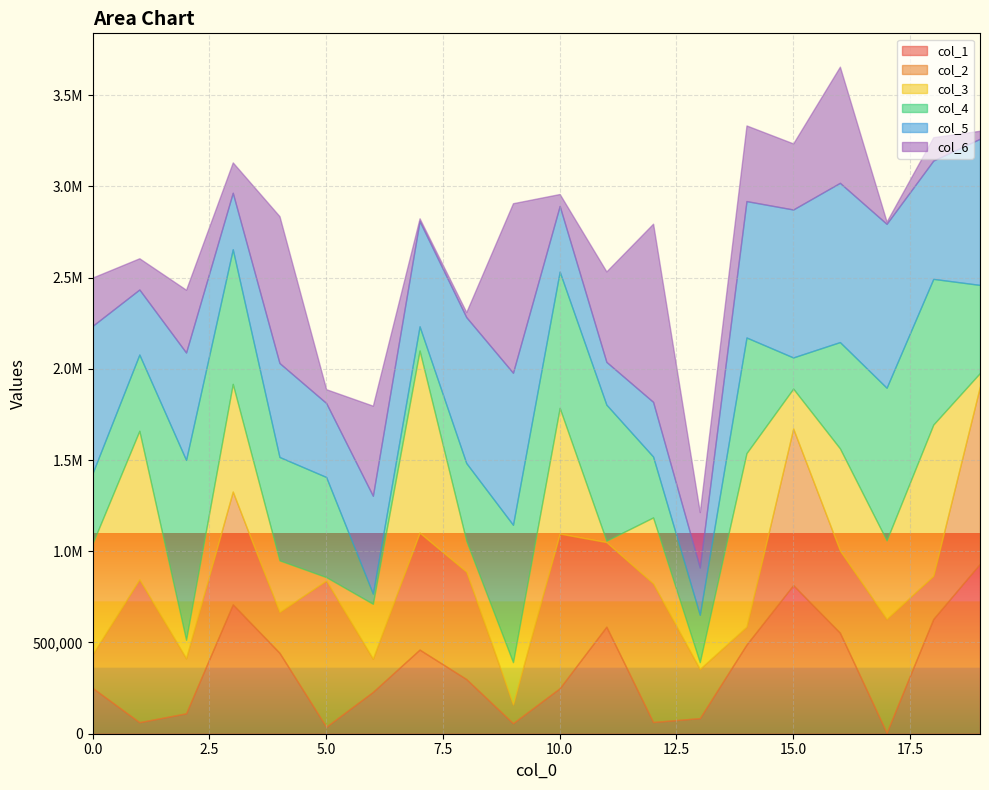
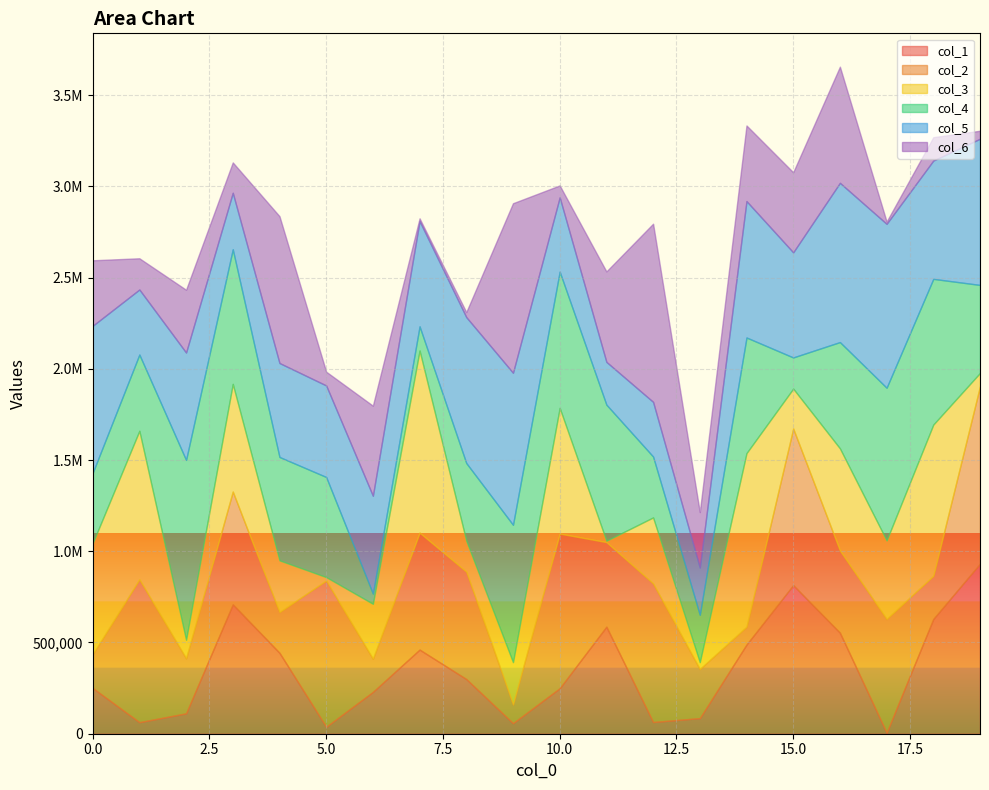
  {
    "col_3": {
      "0.0": "610,000",
      "5.0": "20,000",
      "10.0": "690,000",
      "15.0": "220,000"
    },
    "col_4": {
      "0.0": "390,000",
      "5.0": "550,000",
      "10.0": "750,000",
      "15.0": "170,000"
    },
    "col_5": {
      "0.0": "810,000",
-     "5.0": "410,000",
-     "10.0": "360,000",
-     "15.0": "810,000"
+     "5.0": "500,000",
+     "10.0": "410,000",
+     "15.0": "580,000"
    },
    "col_6": {
-     "0.0": "260,000",
+     "0.0": "360,000",
      "5.0": "80,000",
      "10.0": "70,000",
-     "15.0": "360,000"
+     "15.0": "440,000"
    }
  }
